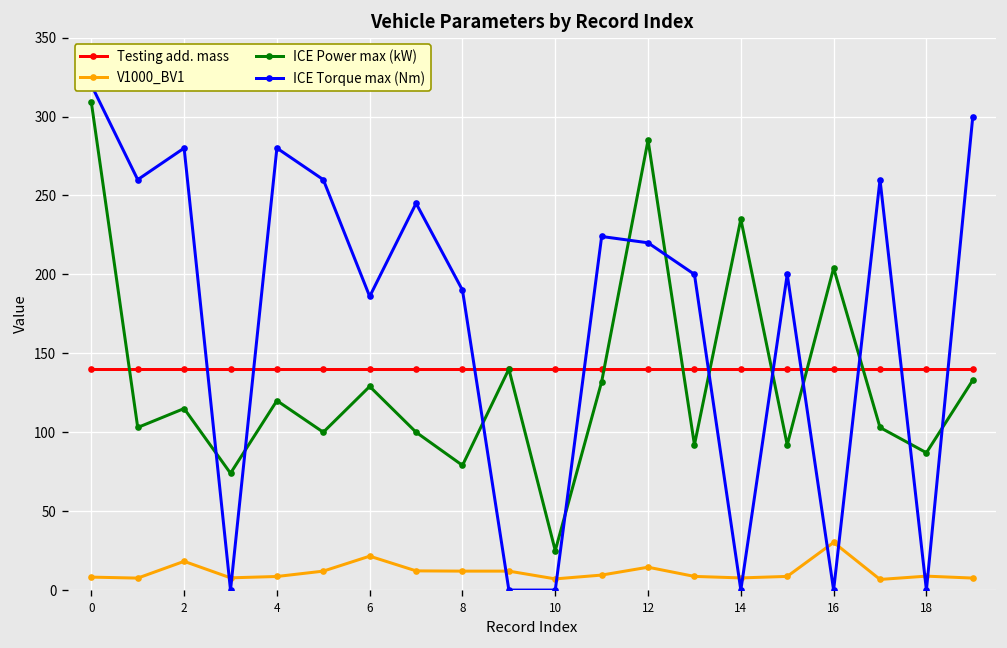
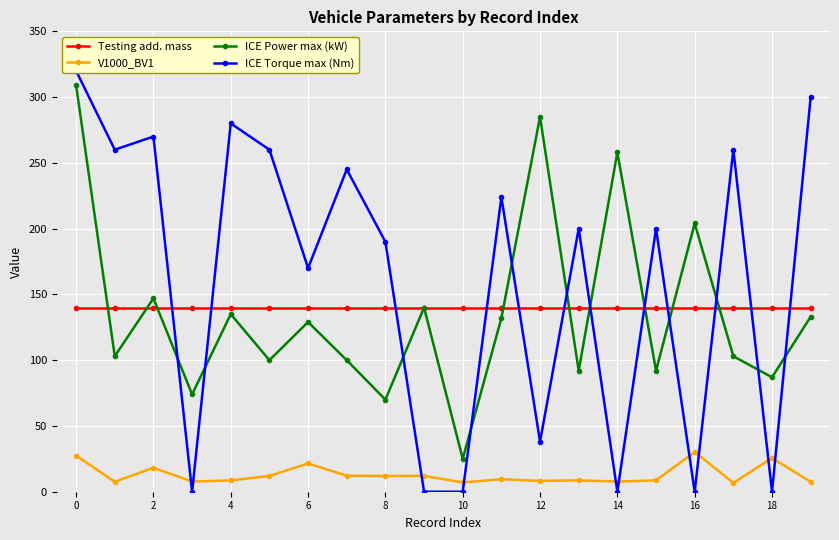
  {
    "Testing add. mass": {
      "0": 140,
      "2": 140,
      "4": 140,
      "6": 140,
      "8": 140,
      "10": 140,
      "12": 140,
      "14": 140,
      "16": 140,
      "18": 140
    },
    "V1000_BV1": {
-     "0": 8,
+     "0": 28,
      "2": 18,
      "4": 9,
      "6": 21,
      "8": 12,
      "10": 7,
-     "12": 14,
+     "12": 8,
      "14": 8,
      "16": 30,
-     "18": 9
+     "18": 26
    },
    "ICE Power max (kW)": {
      "0": 309,
-     "2": 115,
-     "4": 120,
+     "2": 147,
+     "4": 135,
      "6": 129,
-     "8": 79,
+     "8": 70,
      "10": 25,
      "12": 285,
-     "14": 235,
+     "14": 258,
      "16": 204,
      "18": 87
    },
    "ICE Torque max (Nm)": {
-     "2": 280,
+     "2": 270,
      "4": 280,
-     "6": 186,
+     "6": 170,
      "8": 190,
      "10": 0,
-     "12": 220,
+     "12": 38,
      "14": 0,
      "16": 0,
      "18": 0
    }
  }
